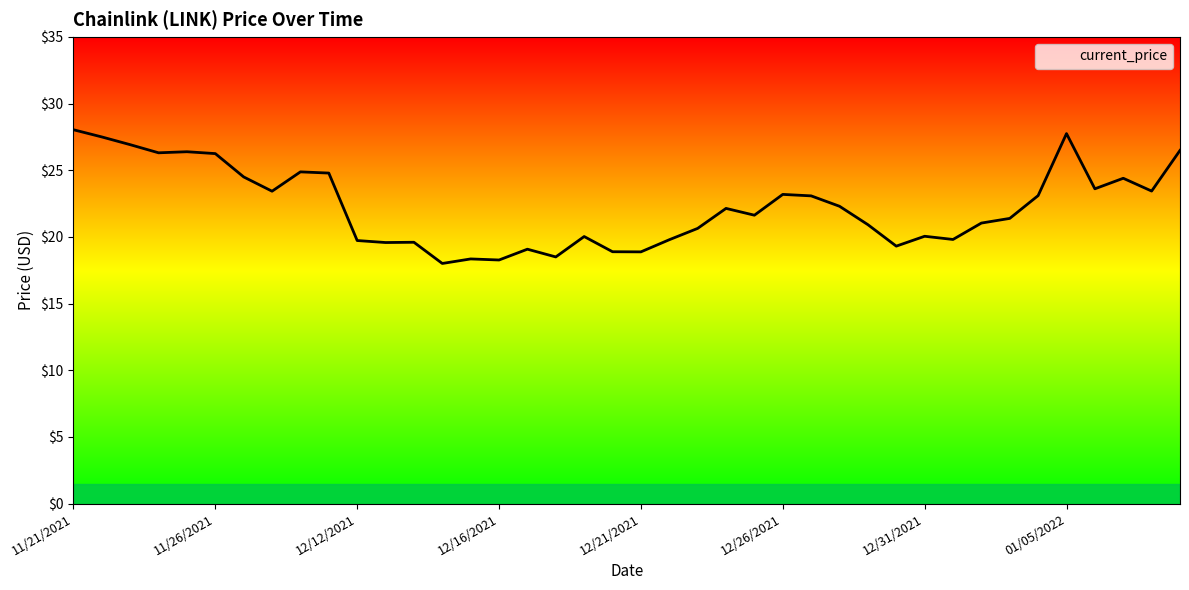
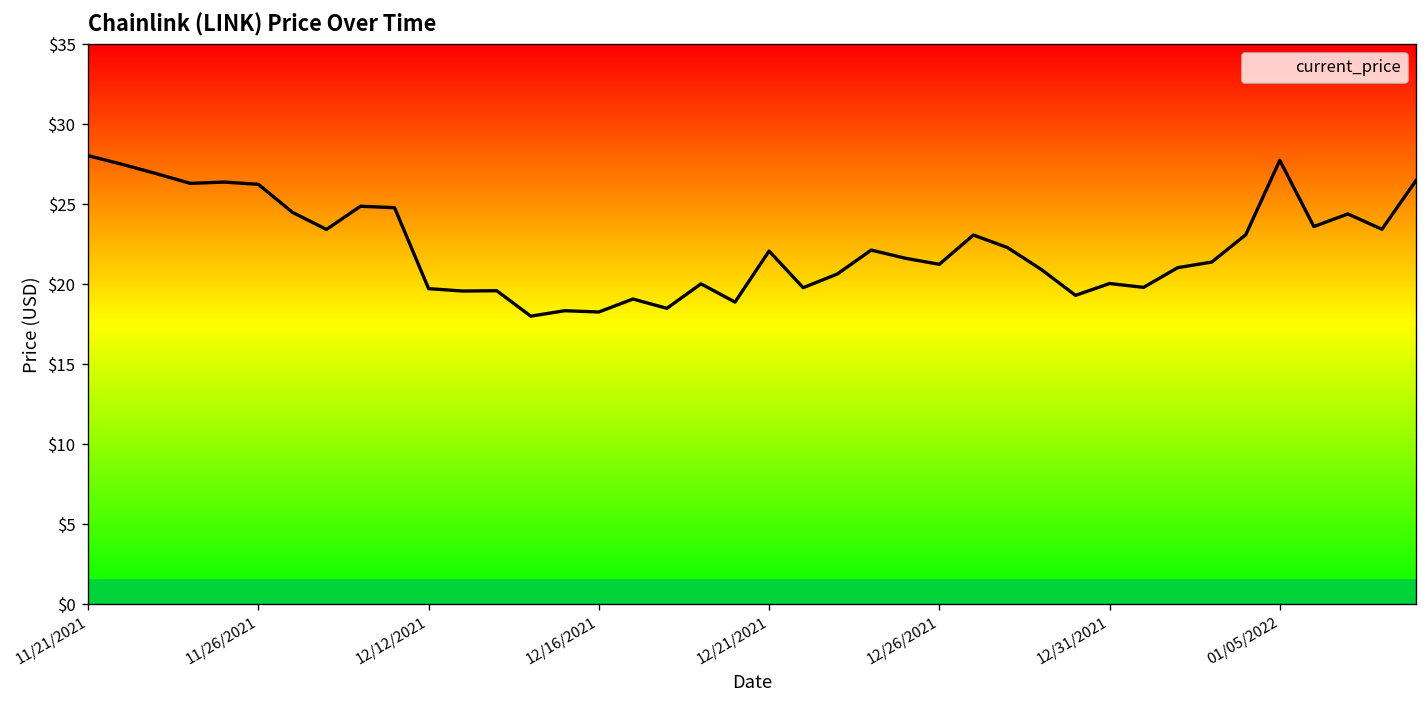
  {
    "11/21/2021": "$28.0",
    "11/26/2021": "$26.3",
    "12/16/2021": "$18.3",
-   "12/21/2021": "$18.9",
-   "12/26/2021": "$23.2",
+   "12/21/2021": "$22.1",
+   "12/26/2021": "$21.3",
    "12/31/2021": "$20.1",
    "01/05/2022": "$27.8"
  }
